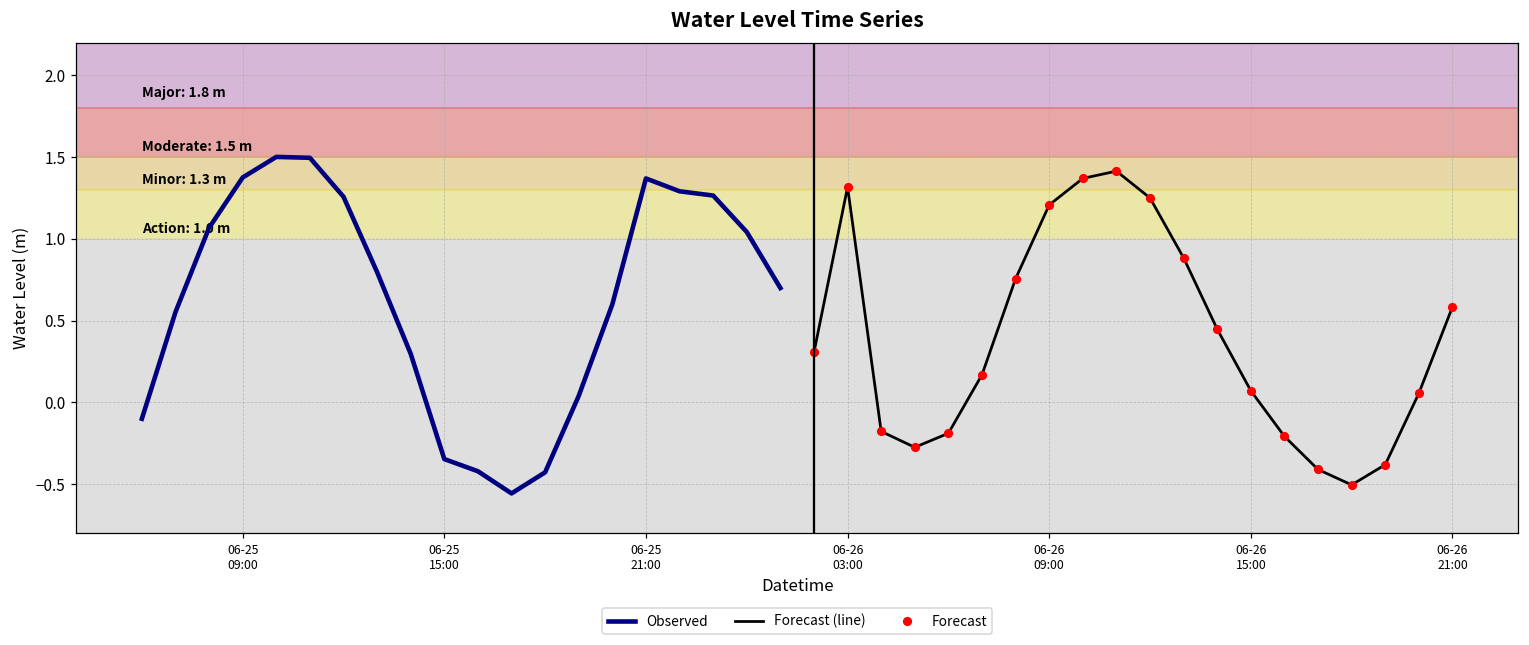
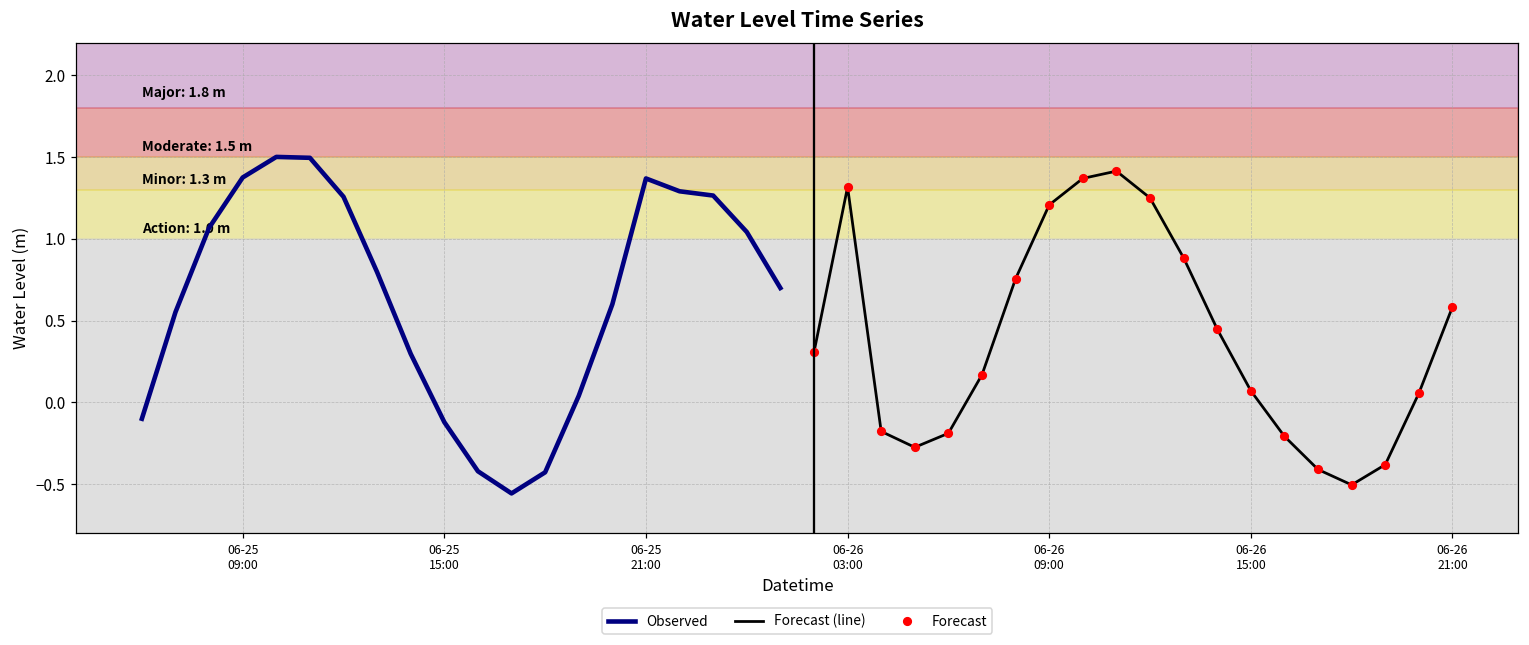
  {
    "Observed": {
-     "06-25 15:00": -0.35,
+     "06-25 15:00": -0.12,
      "06-25 21:00": 1.37
    },
    "Forecast": {
      "06-26 03:00": 1.32,
      "06-26 09:00": 1.21,
      "06-26 15:00": 0.07,
      "06-26 21:00": 0.58
    }
  }
